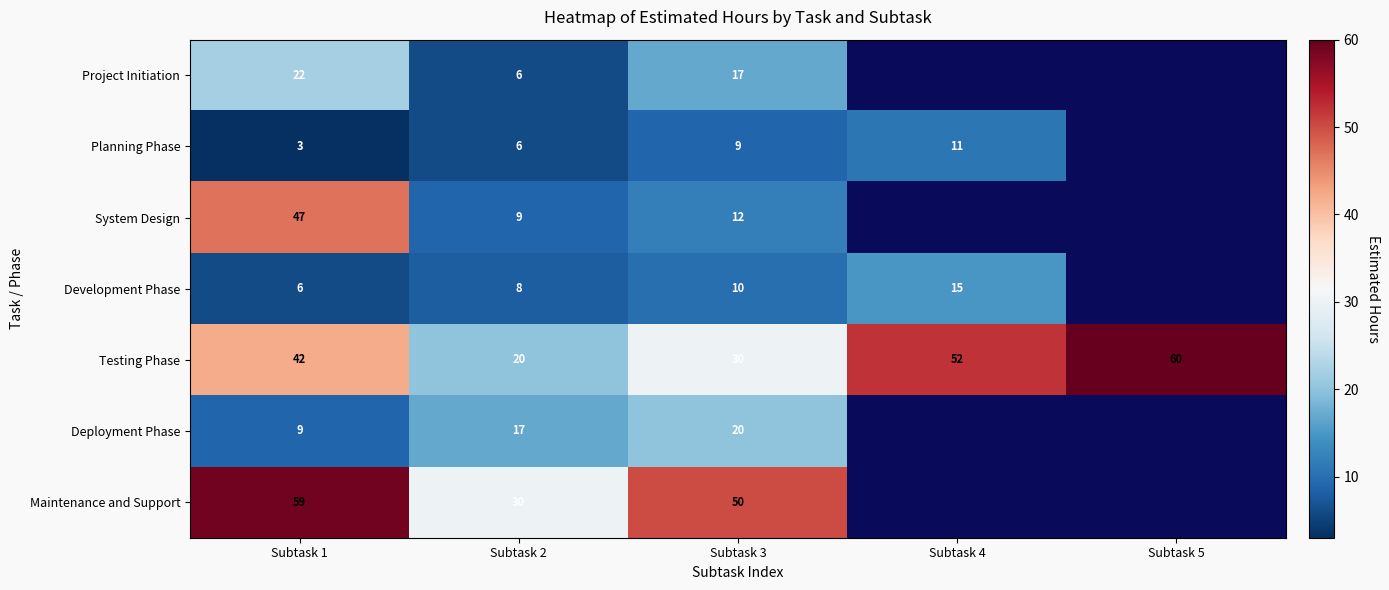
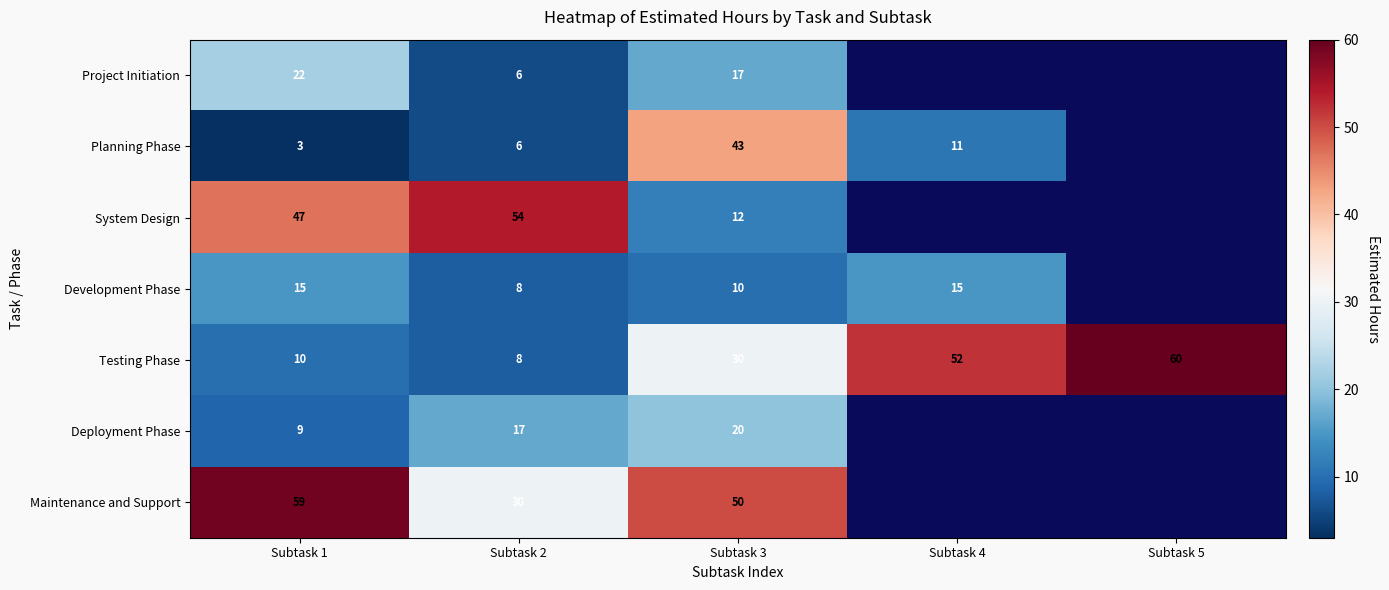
  {
    "Project Initiation": {
      "Subtask 1": 22,
      "Subtask 2": 6,
      "Subtask 3": 17
    },
    "Planning Phase": {
      "Subtask 1": 3,
      "Subtask 2": 6,
-     "Subtask 3": 9,
+     "Subtask 3": 43,
      "Subtask 4": 11
    },
    "System Design": {
      "Subtask 1": 47,
-     "Subtask 2": 9,
+     "Subtask 2": 54,
      "Subtask 3": 12
    },
    "Development Phase": {
-     "Subtask 1": 6,
+     "Subtask 1": 15,
      "Subtask 2": 8,
      "Subtask 3": 10,
      "Subtask 4": 15
    },
    "Testing Phase": {
-     "Subtask 1": 42,
-     "Subtask 2": 20,
+     "Subtask 1": 10,
+     "Subtask 2": 8,
      "Subtask 4": 52,
      "Subtask 5": 60
    },
    "Deployment Phase": {
      "Subtask 1": 9,
      "Subtask 2": 17,
      "Subtask 3": 20
    },
    "Maintenance and Support": {
      "Subtask 1": 59,
      "Subtask 3": 50
    }
  }
